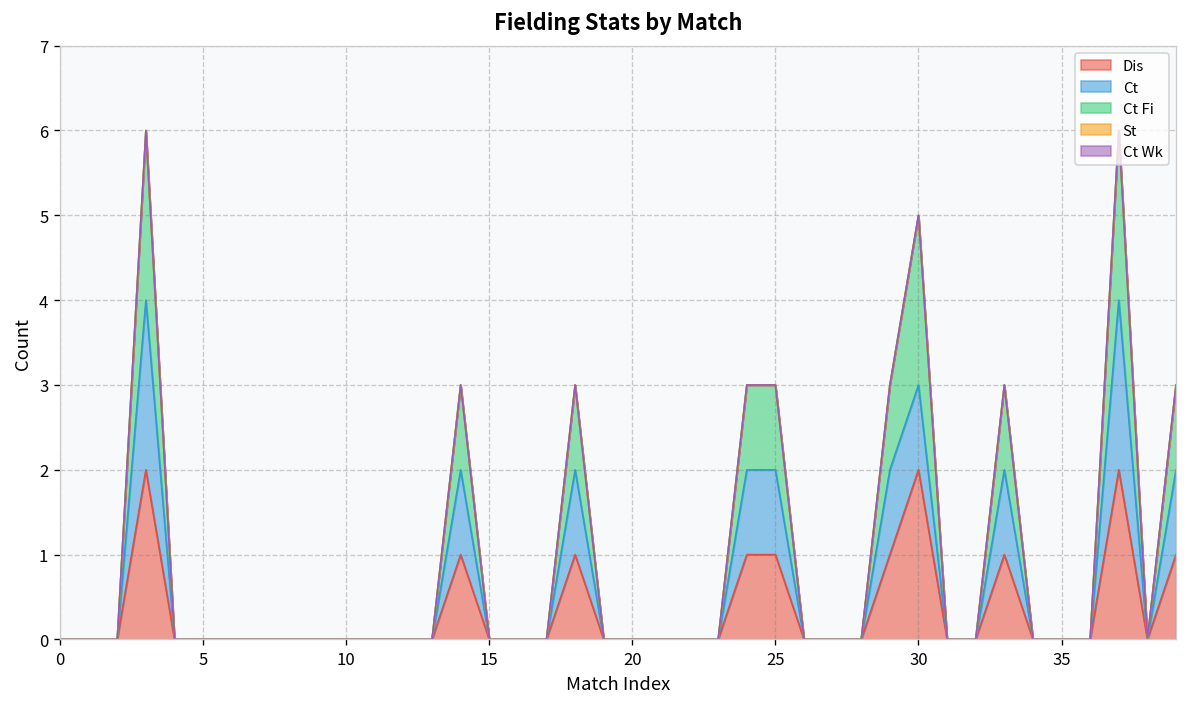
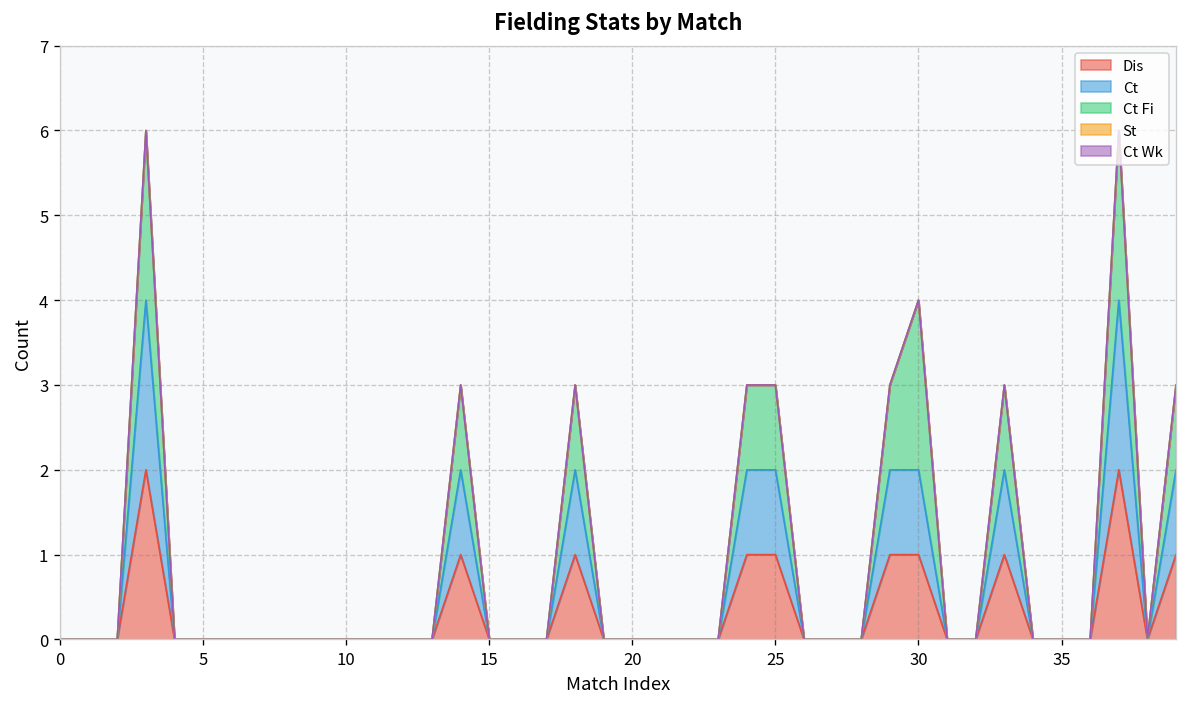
  {
    "Dis": {
      "25": 1,
-     "30": 2
+     "30": 1
    },
    "Ct": {
      "25": 2
    },
    "Ct Wk": {
      "25": 3
    }
  }
